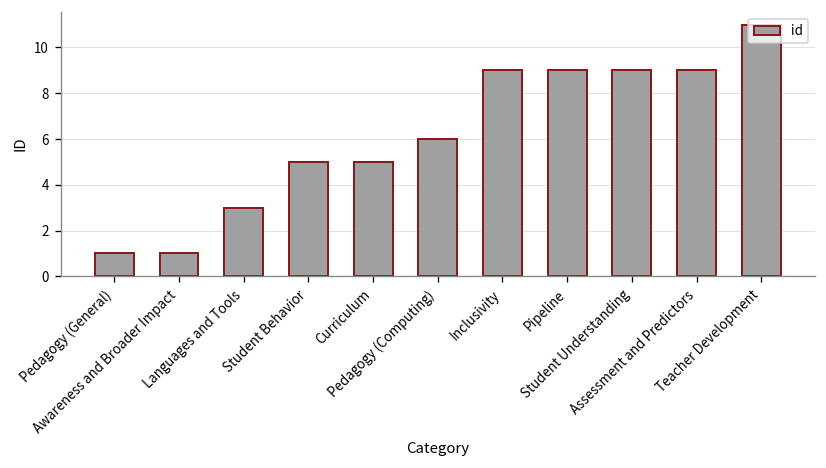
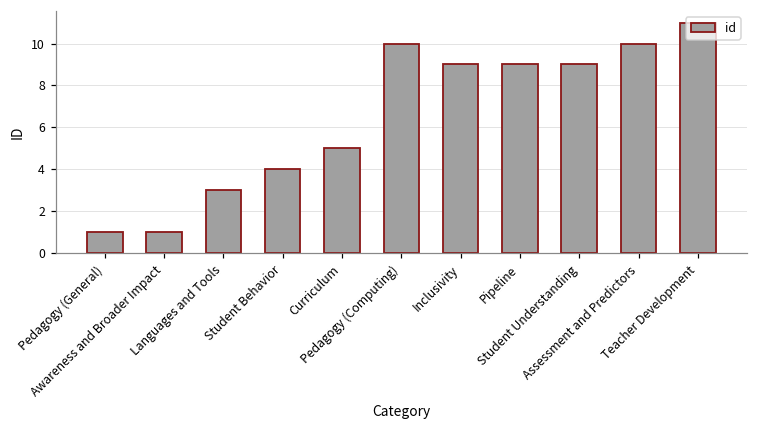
  {
    "Pedagogy (General)": 1,
    "Awareness and Broader Impact": 1,
    "Languages and Tools": 3,
-   "Student Behavior": 5,
+   "Student Behavior": 4,
    "Curriculum": 5,
-   "Pedagogy (Computing)": 6,
+   "Pedagogy (Computing)": 10,
    "Inclusivity": 9,
    "Pipeline": 9,
    "Student Understanding": 9,
-   "Assessment and Predictors": 9
+   "Assessment and Predictors": 10
  }
